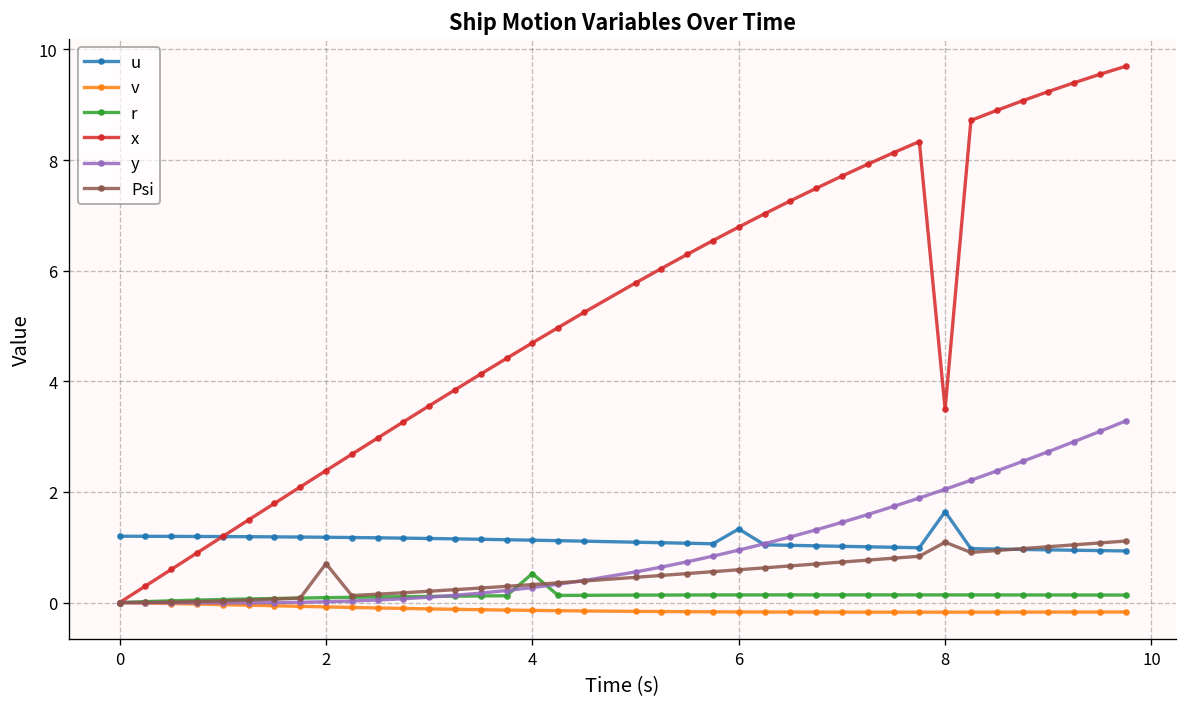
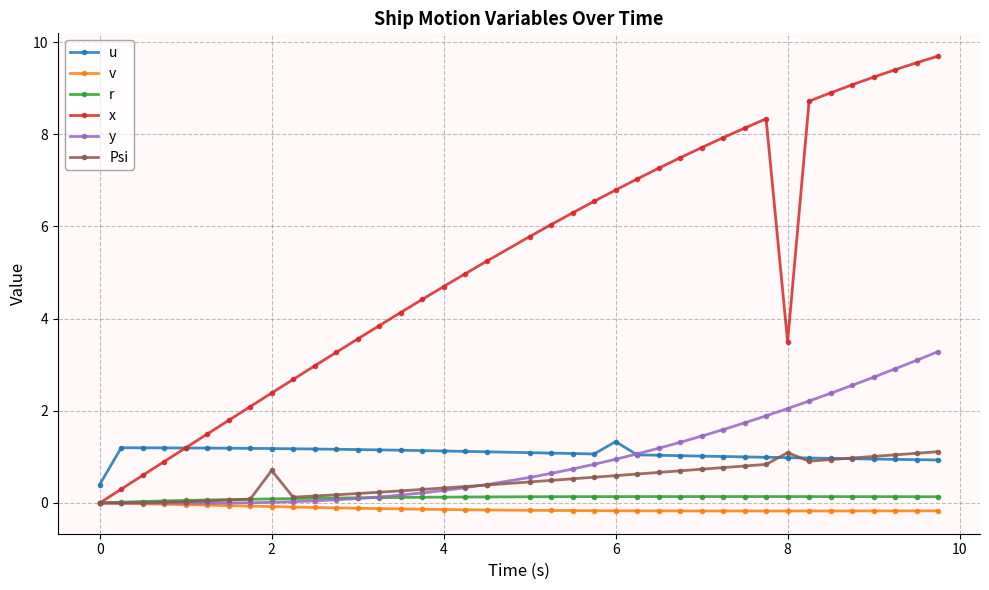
  {
    "u": {
-     "0": 1.2,
+     "0": 0.4,
      "2": 1.2,
      "4": 1.1,
      "6": 1.3,
-     "8": 1.6
+     "8": 1.0
    },
    "v": {
      "2": -0.1,
      "4": -0.1,
      "6": -0.2,
      "8": -0.2
    },
    "r": {
      "2": 0.1,
-     "4": 0.5,
+     "4": 0.1,
      "6": 0.1,
      "8": 0.1
    },
    "x": {
      "2": 2.4,
      "4": 4.7,
      "6": 6.8,
      "8": 3.5
    },
    "y": {
      "2": 0.0,
      "6": 0.9,
      "8": 2.0
    },
    "Psi": {
      "2": 0.7,
      "6": 0.6,
      "8": 1.1
    }
  }
